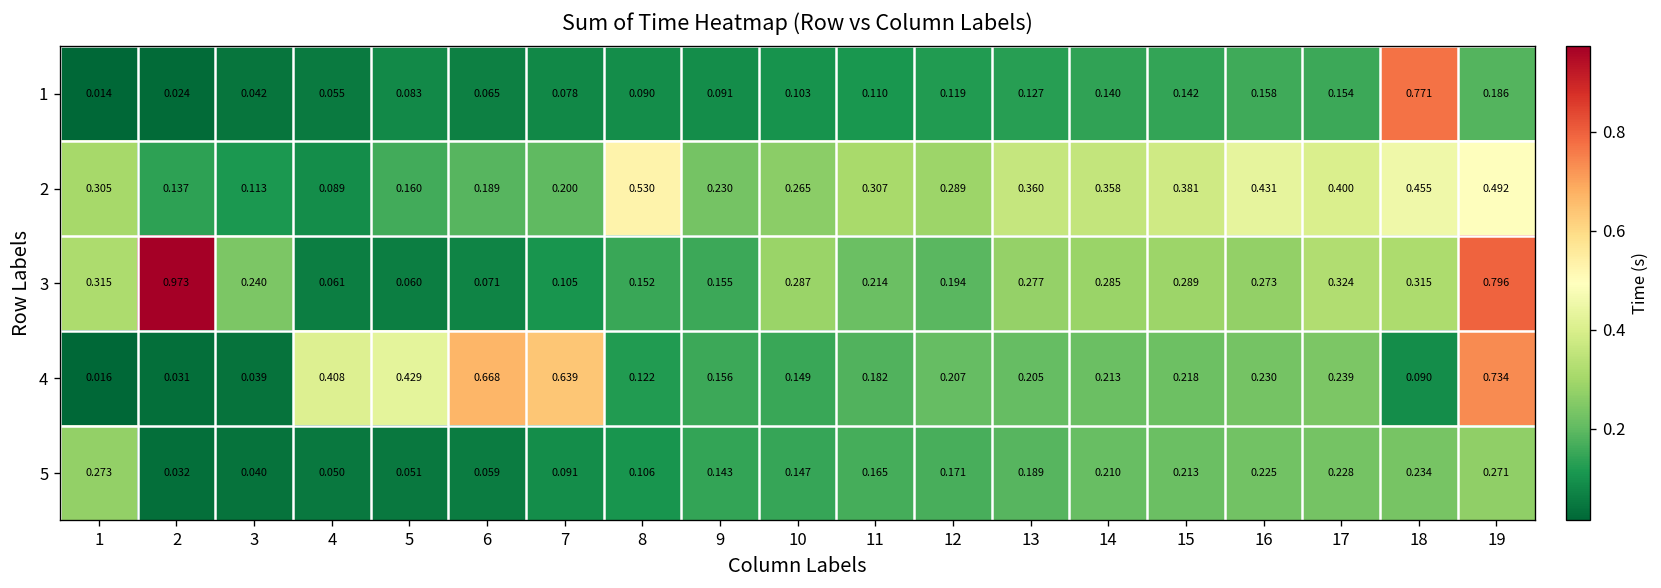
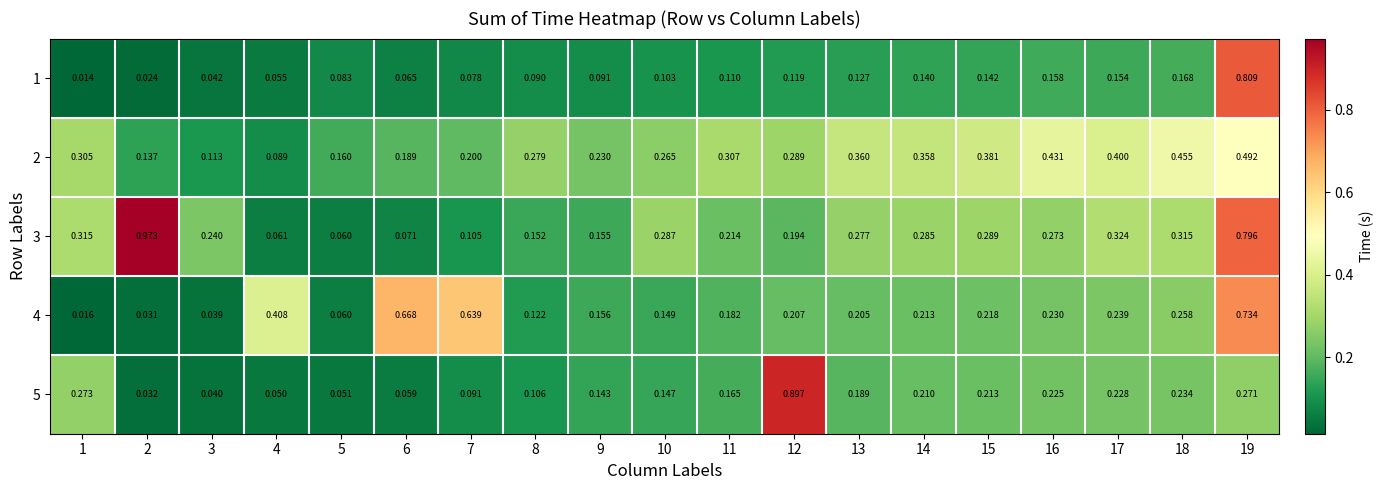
  {
    "1": {
      "1": 0.014,
      "2": 0.024,
      "3": 0.042,
      "4": 0.055,
      "5": 0.083,
      "6": 0.065,
      "7": 0.078,
      "8": 0.090,
      "9": 0.091,
      "10": 0.103,
      "11": 0.110,
      "12": 0.119,
      "13": 0.127,
      "14": 0.140,
      "15": 0.142,
      "16": 0.158,
      "17": 0.154,
-     "18": 0.771,
-     "19": 0.186
+     "18": 0.168,
+     "19": 0.809
    },
    "2": {
      "1": 0.305,
      "2": 0.137,
      "3": 0.113,
      "4": 0.089,
      "5": 0.160,
      "6": 0.189,
      "7": 0.200,
-     "8": 0.530,
+     "8": 0.279,
      "9": 0.230,
      "10": 0.265,
      "11": 0.307,
      "12": 0.289,
      "13": 0.360,
      "14": 0.358,
      "15": 0.381,
      "16": 0.431,
      "17": 0.400,
      "18": 0.455,
      "19": 0.492
    },
    "3": {
      "1": 0.315,
      "2": 0.973,
      "3": 0.240,
      "4": 0.061,
      "5": 0.060,
      "6": 0.071,
      "7": 0.105,
      "8": 0.152,
      "9": 0.155,
      "10": 0.287,
      "11": 0.214,
      "12": 0.194,
      "13": 0.277,
      "14": 0.285,
      "15": 0.289,
      "16": 0.273,
      "17": 0.324,
      "18": 0.315,
      "19": 0.796
    },
    "4": {
      "1": 0.016,
      "2": 0.031,
      "3": 0.039,
      "4": 0.408,
-     "5": 0.429,
+     "5": 0.060,
      "6": 0.668,
      "7": 0.639,
      "8": 0.122,
      "9": 0.156,
      "10": 0.149,
      "11": 0.182,
      "12": 0.207,
      "13": 0.205,
      "14": 0.213,
      "15": 0.218,
      "16": 0.230,
      "17": 0.239,
-     "18": 0.090,
+     "18": 0.258,
      "19": 0.734
    },
    "5": {
      "1": 0.273,
      "2": 0.032,
      "3": 0.040,
      "4": 0.050,
      "5": 0.051,
      "6": 0.059,
      "7": 0.091,
      "8": 0.106,
      "9": 0.143,
      "10": 0.147,
      "11": 0.165,
-     "12": 0.171,
+     "12": 0.897,
      "13": 0.189,
      "14": 0.210,
      "15": 0.213,
      "16": 0.225,
      "17": 0.228,
      "18": 0.234,
      "19": 0.271
    }
  }
